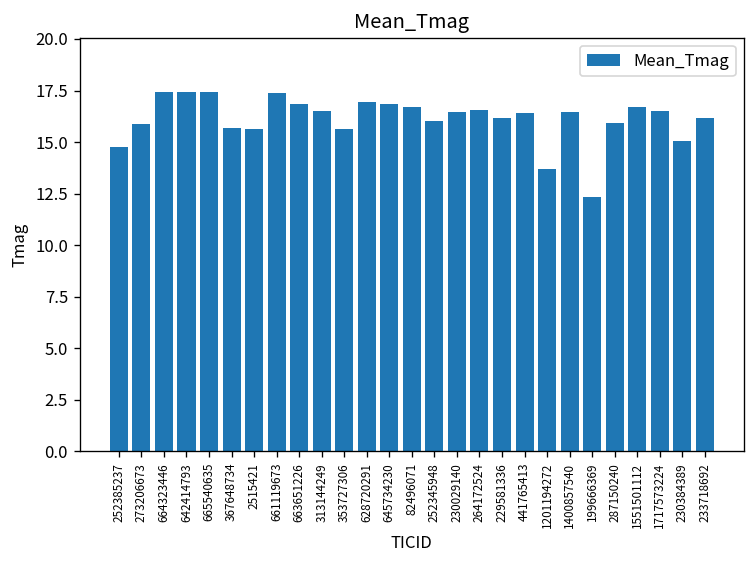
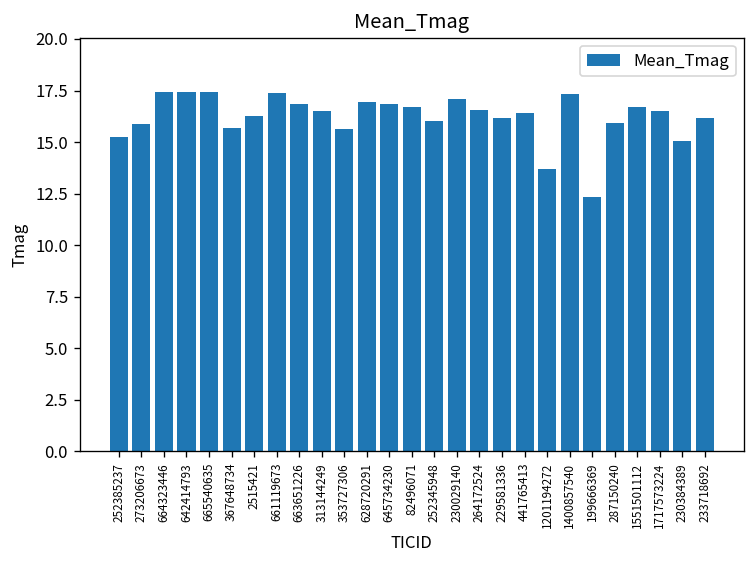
  {
-   "252385237": 14.8,
+   "252385237": 15.3,
    "273206673": 15.9,
    "664323446": 17.5,
    "642414793": 17.4,
    "665540635": 17.4,
    "367648734": 15.7,
-   "2515421": 15.6,
+   "2515421": 16.3,
    "661119673": 17.4,
    "663651226": 16.9,
    "313144249": 16.5,
    "353727306": 15.6,
    "628720291": 16.9,
    "645734230": 16.9,
    "82496071": 16.7,
    "252345948": 16.0,
-   "230029140": 16.5,
+   "230029140": 17.1,
    "264172524": 16.6,
    "229581336": 16.2,
    "441765413": 16.4,
    "1201194272": 13.7,
-   "1400857540": 16.5,
+   "1400857540": 17.4,
    "199666369": 12.3,
    "287150240": 15.9,
    "1551501112": 16.7,
    "1717573224": 16.5,
    "230384389": 15.1,
    "233718692": 16.2
  }
